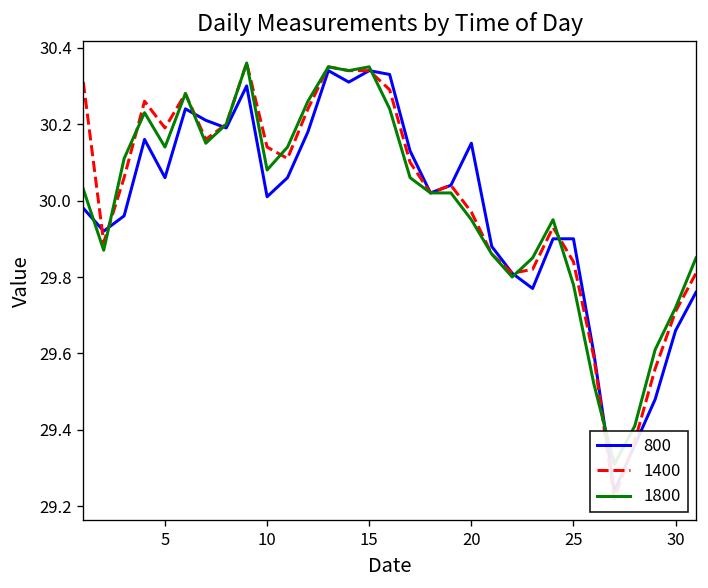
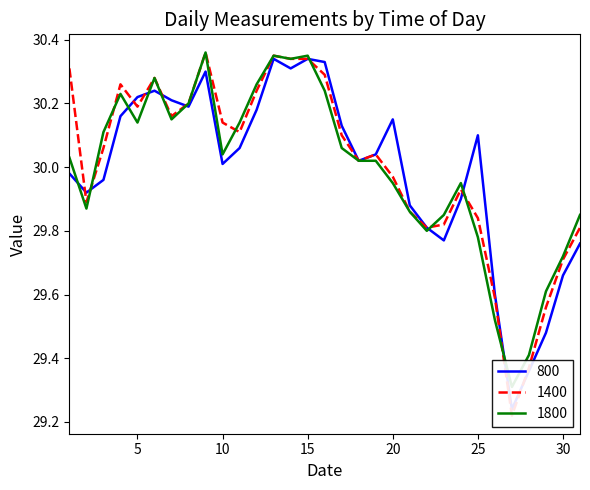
  {
    "800": {
-     "5": 30.06,
+     "5": 30.22,
      "10": 30.01,
      "20": 30.15,
-     "25": 29.9,
+     "25": 30.1,
      "30": 29.66
    },
    "1400": {
      "5": 30.19,
      "10": 30.14,
      "20": 29.97,
      "25": 29.84,
      "30": 29.71
    },
    "1800": {
      "5": 30.14,
-     "10": 30.08,
+     "10": 30.04,
      "15": 30.35,
      "20": 29.95,
      "25": 29.78,
      "30": 29.72
    }
  }
